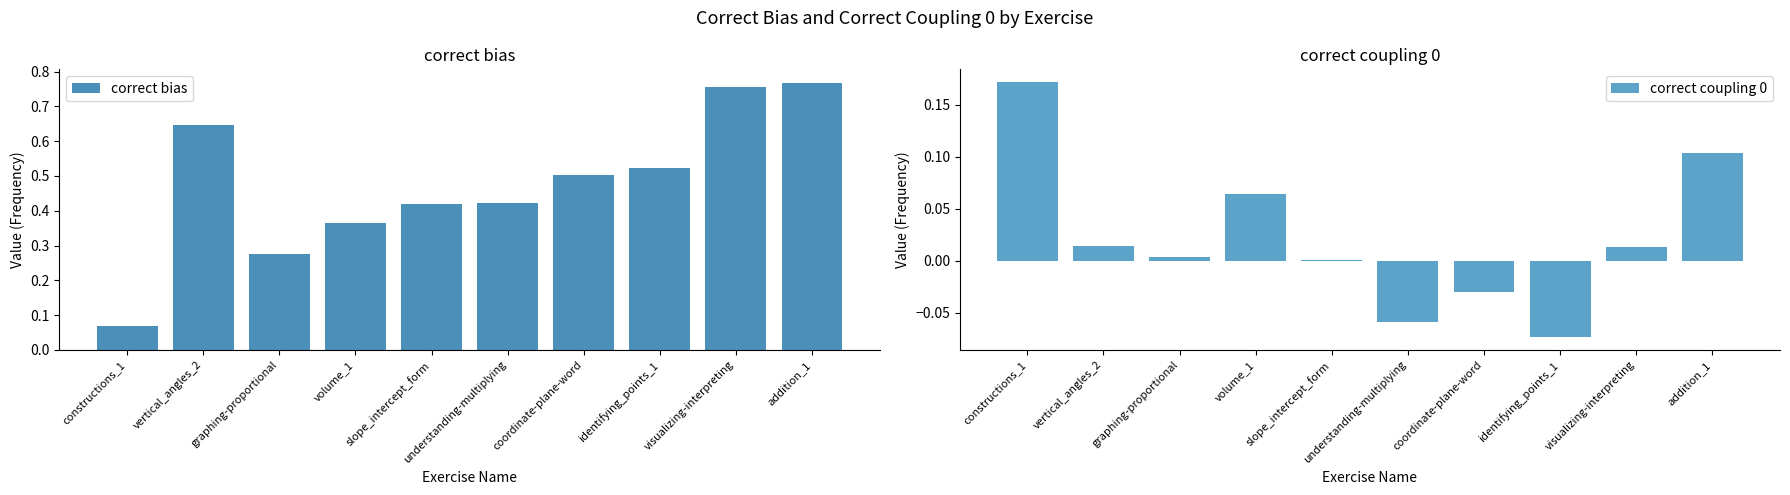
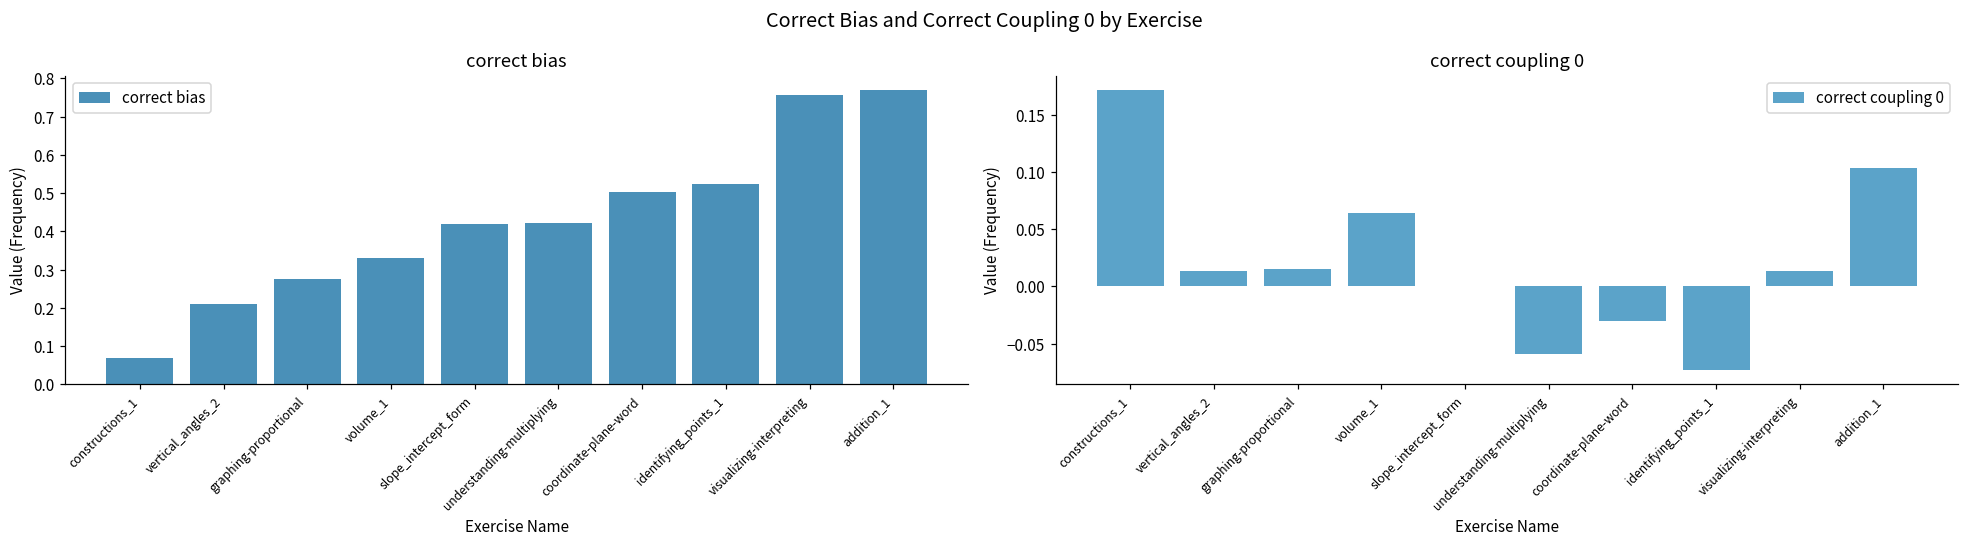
  {
    "correct bias": {
      "constructions_1": 0.07,
-     "vertical_angles_2": 0.65,
+     "vertical_angles_2": 0.21,
      "graphing-proportional": 0.27,
-     "volume_1": 0.36,
+     "volume_1": 0.33,
      "slope_intercept_form": 0.42,
      "understanding-multiplying": 0.42,
      "coordinate-plane-word": 0.50,
      "identifying_points_1": 0.52,
      "visualizing-interpreting": 0.76,
      "addition_1": 0.77
    },
    "correct coupling 0": {
      "constructions_1": 0.172,
      "vertical_angles_2": 0.014,
-     "graphing-proportional": 0.003,
+     "graphing-proportional": 0.015,
      "volume_1": 0.064,
      "understanding-multiplying": -0.059,
      "coordinate-plane-word": -0.030,
      "identifying_points_1": -0.073,
      "visualizing-interpreting": 0.014,
      "addition_1": 0.103
    }
  }
